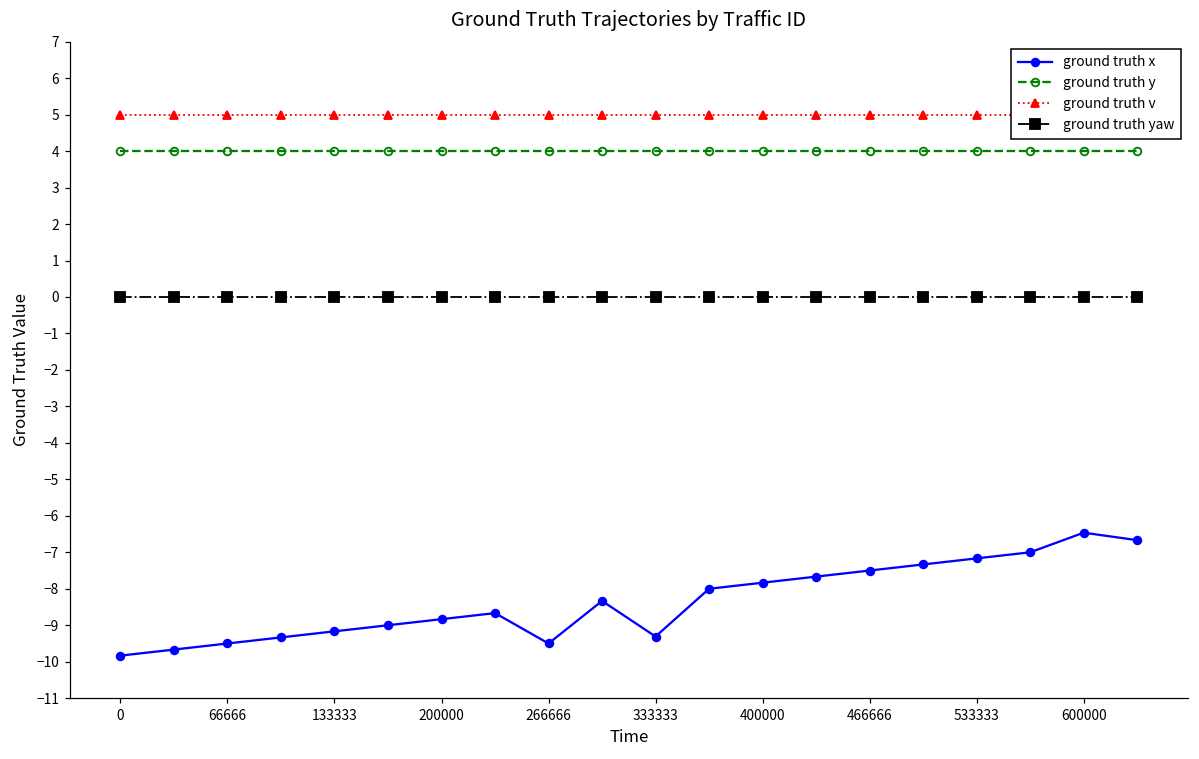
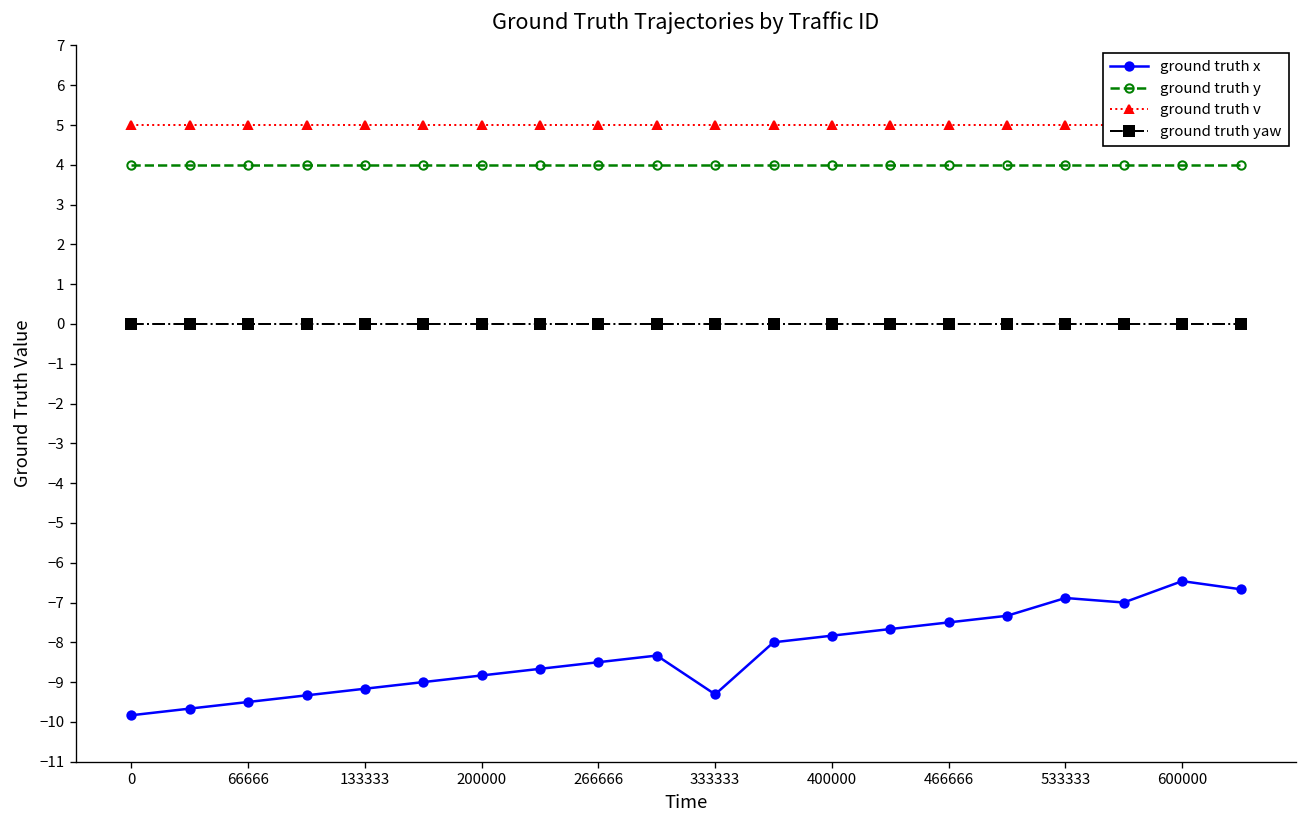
  {
    "ground truth x": {
      "0": -9.8,
      "66666": -9.5,
      "133333": -9.2,
      "200000": -8.8,
-     "266666": -9.5,
+     "266666": -8.5,
      "333333": -9.3,
      "400000": -7.8,
      "466666": -7.5,
-     "533333": -7.2,
+     "533333": -6.9,
      "600000": -6.5
    },
    "ground truth y": {
      "0": 4.0,
      "66666": 4.0,
      "133333": 4.0,
      "200000": 4.0,
      "266666": 4.0,
      "333333": 4.0,
      "400000": 4.0,
      "466666": 4.0,
      "533333": 4.0,
      "600000": 4.0
    },
    "ground truth v": {
      "0": 5.0,
      "66666": 5.0,
      "133333": 5.0,
      "200000": 5.0,
      "266666": 5.0,
      "333333": 5.0,
      "400000": 5.0,
      "466666": 5.0,
      "533333": 5.0
    },
    "ground truth yaw": {
      "0": 0.0,
      "66666": 0.0,
      "133333": 0.0,
      "200000": 0.0,
      "266666": 0.0,
      "333333": 0.0,
      "400000": 0.0,
      "466666": 0.0,
      "533333": 0.0,
      "600000": 0.0
    }
  }
